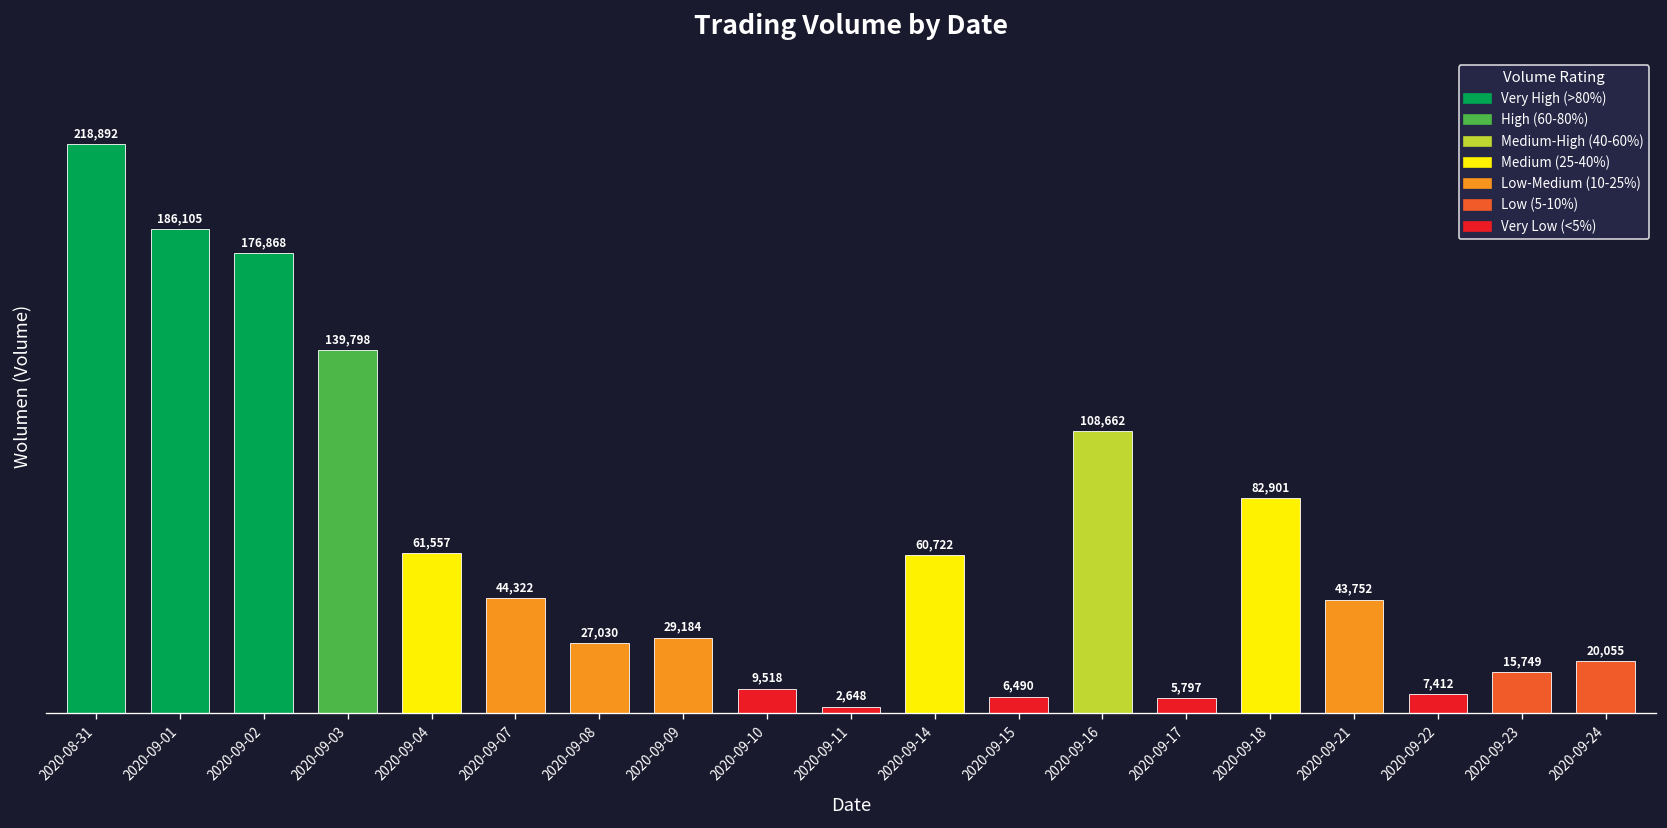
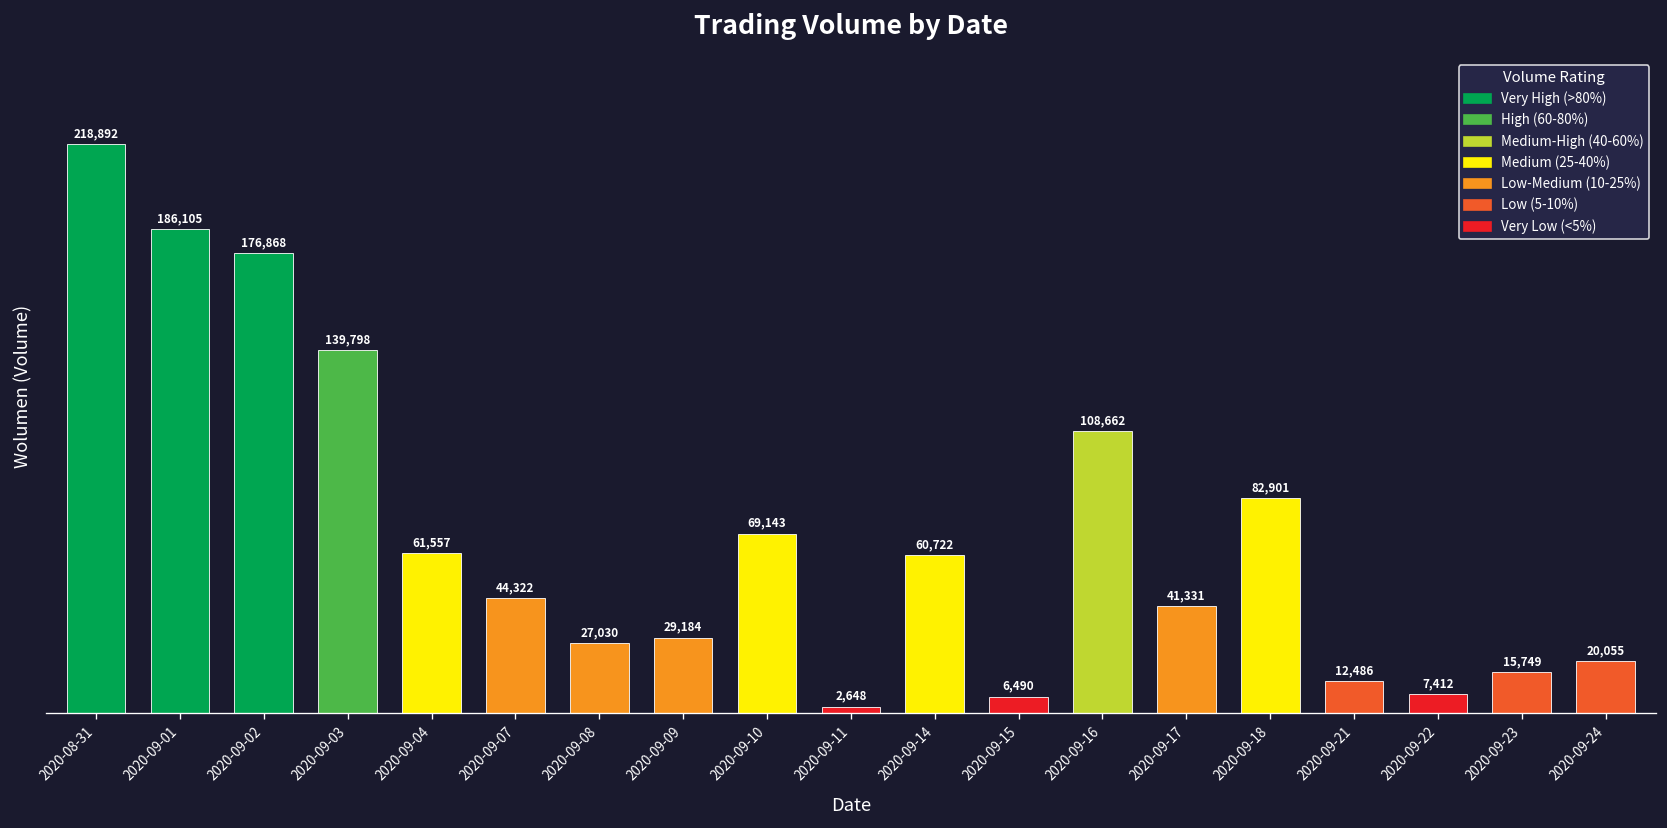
  {
    "2020-08-31": "218,892",
    "2020-09-01": "186,105",
    "2020-09-02": "176,868",
    "2020-09-03": "139,798",
    "2020-09-04": "61,557",
    "2020-09-07": "44,322",
    "2020-09-08": "27,030",
    "2020-09-09": "29,184",
-   "2020-09-10": "9,518",
+   "2020-09-10": "69,143",
    "2020-09-11": "2,648",
    "2020-09-14": "60,722",
    "2020-09-15": "6,490",
    "2020-09-16": "108,662",
-   "2020-09-17": "5,797",
+   "2020-09-17": "41,331",
    "2020-09-18": "82,901",
-   "2020-09-21": "43,752",
+   "2020-09-21": "12,486",
    "2020-09-22": "7,412",
    "2020-09-23": "15,749",
    "2020-09-24": "20,055"
  }
